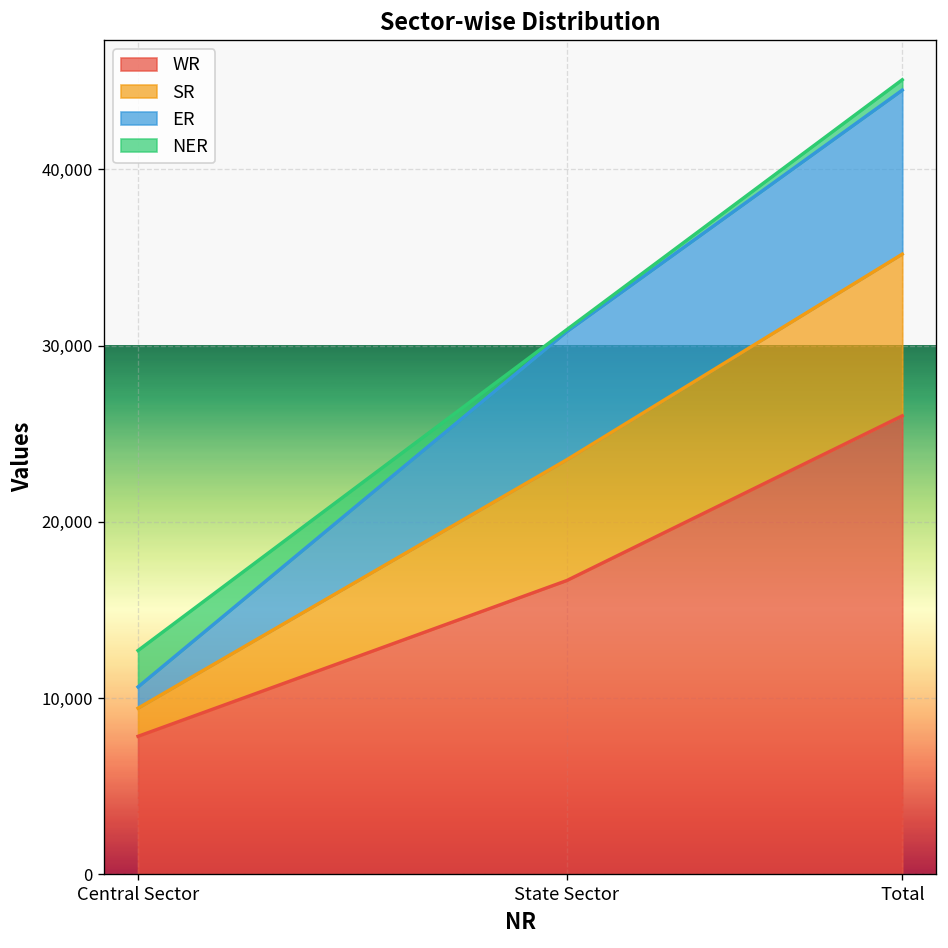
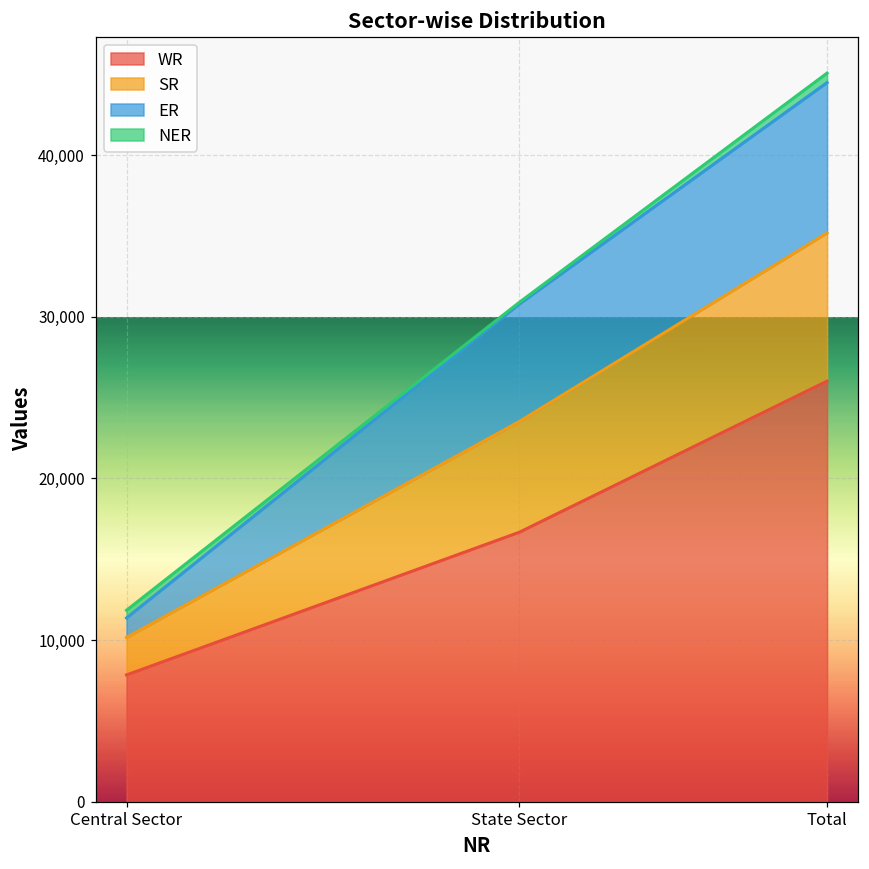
  {
    "WR": {
      "Central Sector": "7,800",
      "State Sector": "16,700",
      "Total": "26,000"
    },
    "SR": {
-     "Central Sector": "1,600",
+     "Central Sector": "2,300",
      "State Sector": "6,900",
      "Total": "9,200"
    },
    "ER": {
      "Central Sector": "1,200",
      "Total": "9,300"
    },
    "NER": {
-     "Central Sector": "2,100",
+     "Central Sector": "500",
      "Total": "600"
    }
  }
